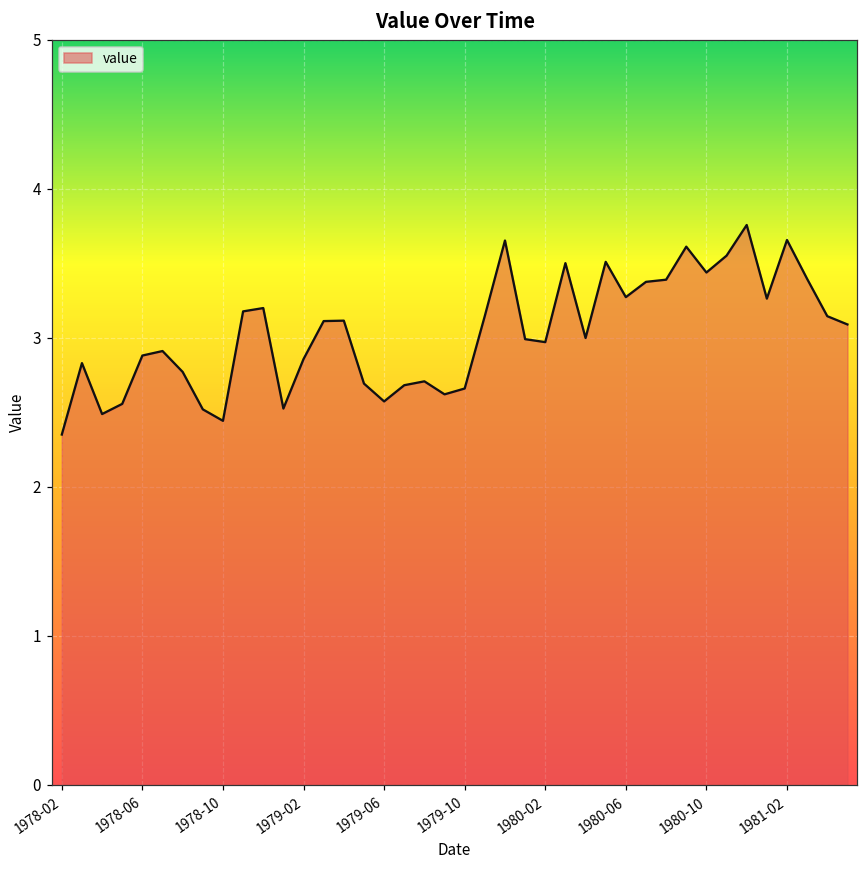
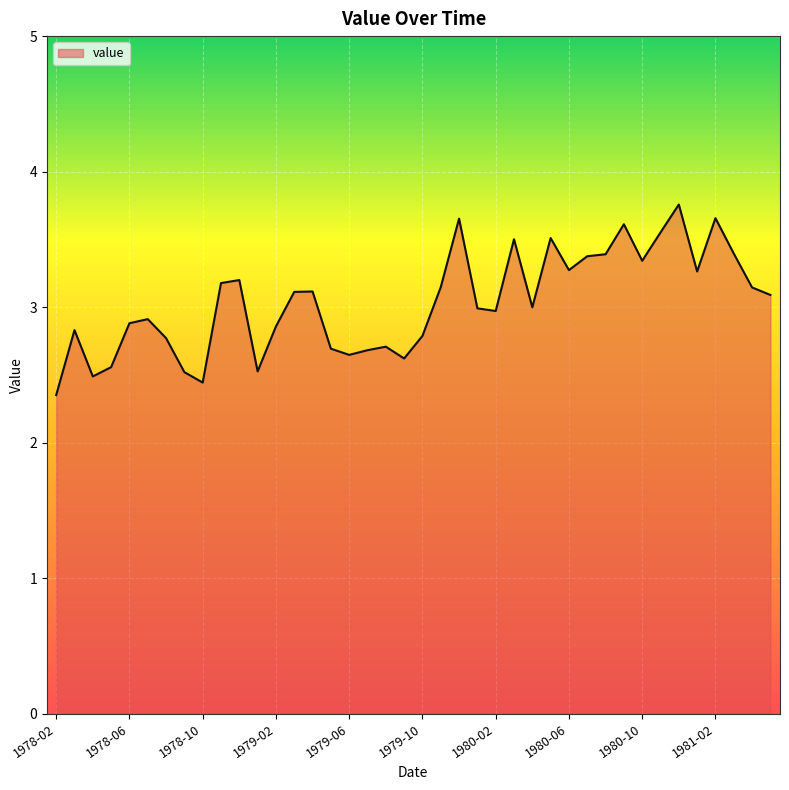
  {
    "1978-02": 2.35,
    "1978-06": 2.88,
    "1978-10": 2.44,
    "1979-02": 2.86,
-   "1979-06": 2.57,
-   "1979-10": 2.66,
+   "1979-06": 2.65,
+   "1979-10": 2.79,
    "1980-02": 2.97,
    "1980-06": 3.27,
-   "1980-10": 3.44,
+   "1980-10": 3.34,
    "1981-02": 3.66
  }
